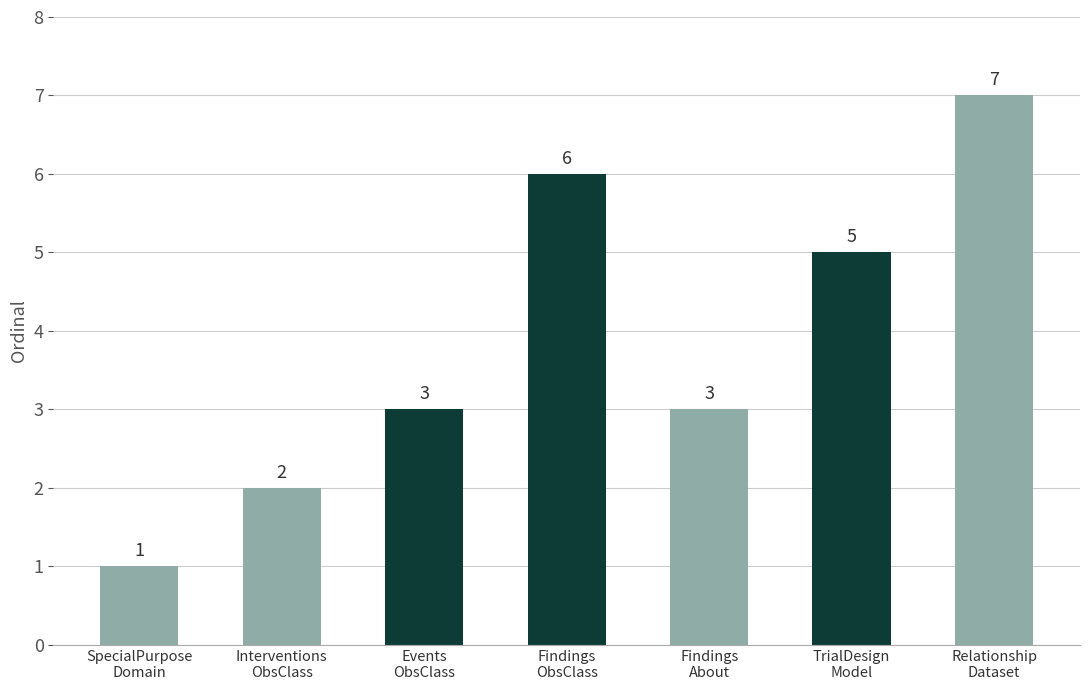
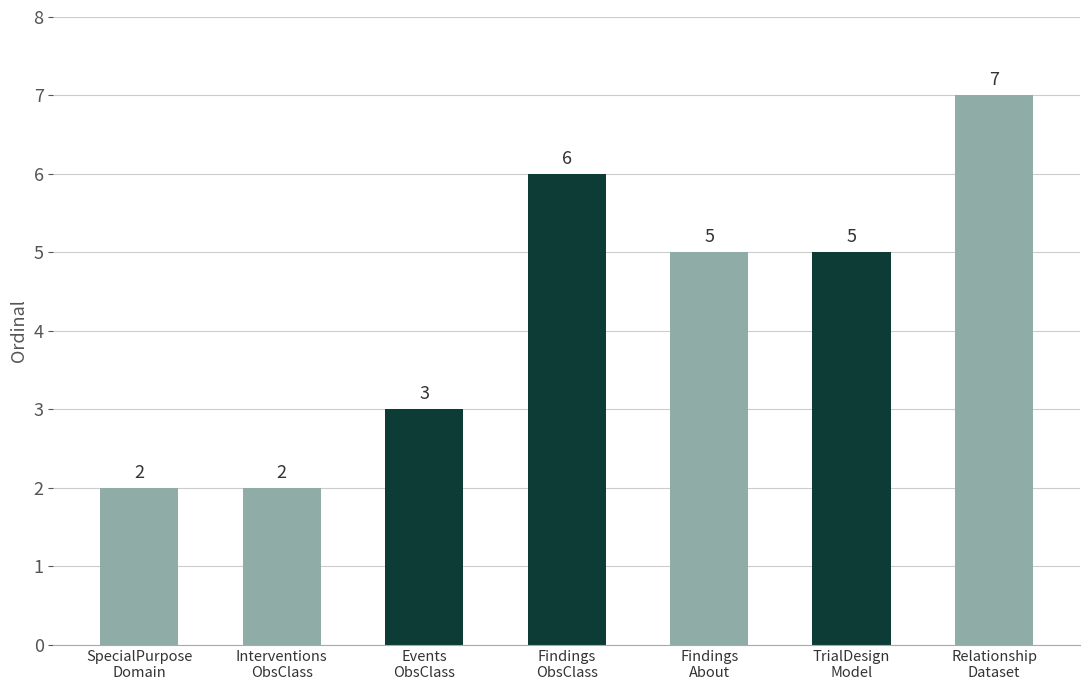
  {
-   "SpecialPurpose Domain": 1,
+   "SpecialPurpose Domain": 2,
    "Interventions ObsClass": 2,
    "Events ObsClass": 3,
    "Findings ObsClass": 6,
-   "Findings About": 3,
+   "Findings About": 5,
    "TrialDesign Model": 5,
    "Relationship Dataset": 7
  }
